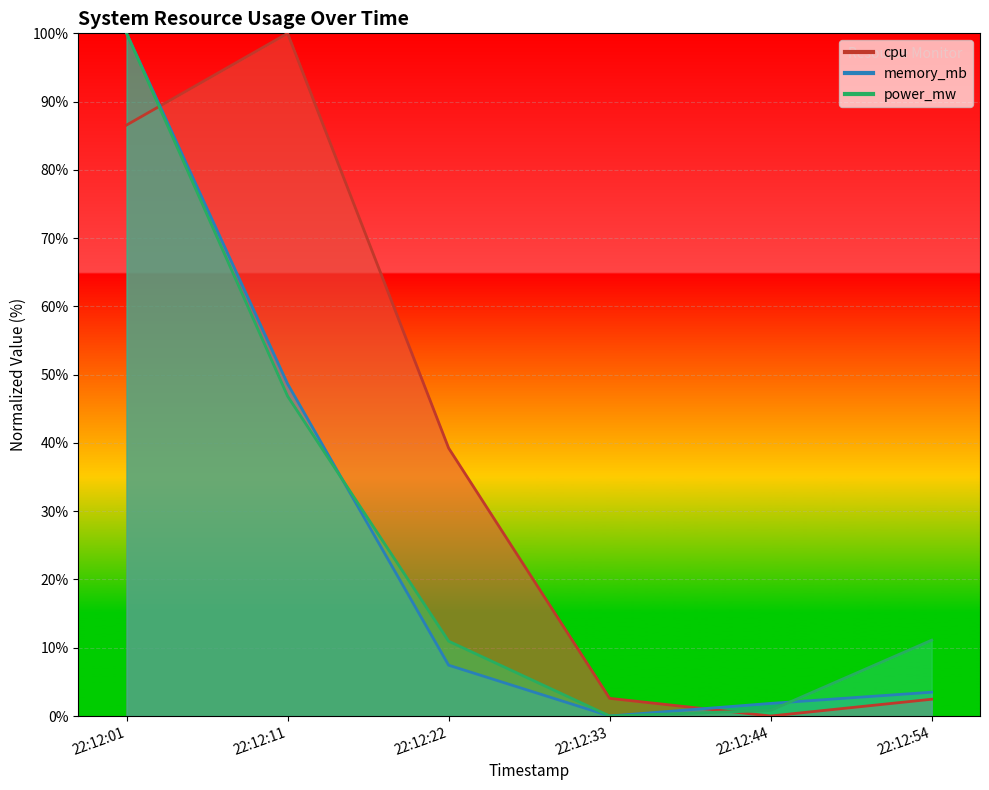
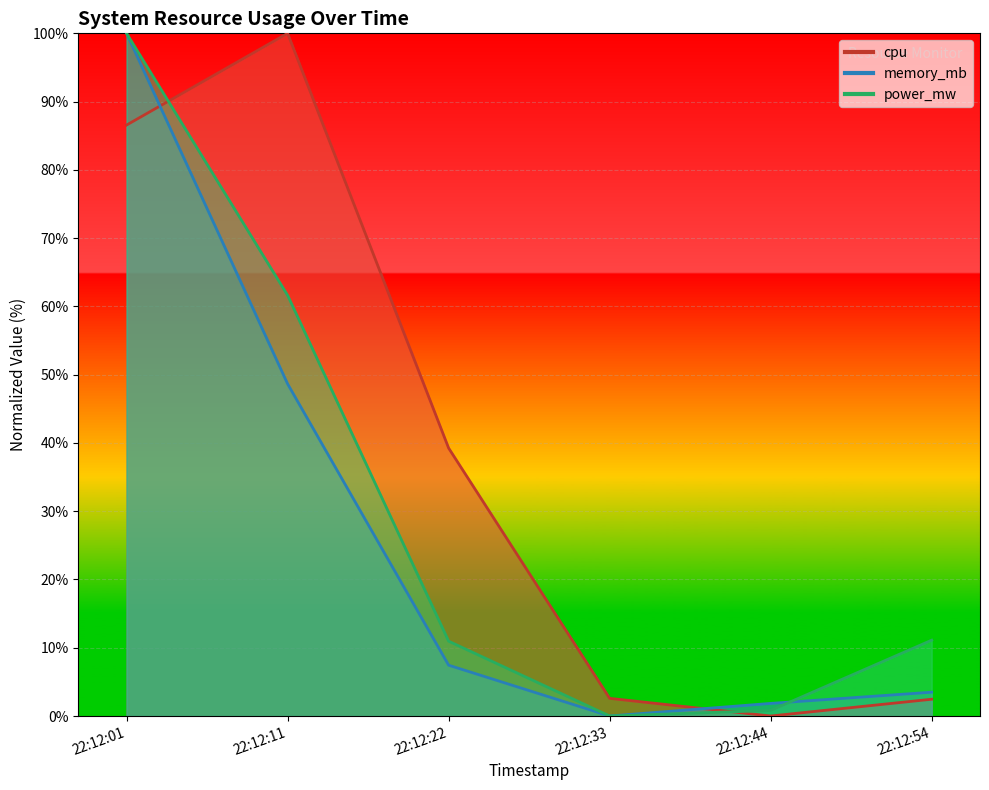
  {
    "power_mw": {
-     "22:12:11": "47%",
+     "22:12:11": "62%",
      "22:12:22": "11%",
      "22:12:44": "1%",
      "22:12:54": "11%"
    }
  }
